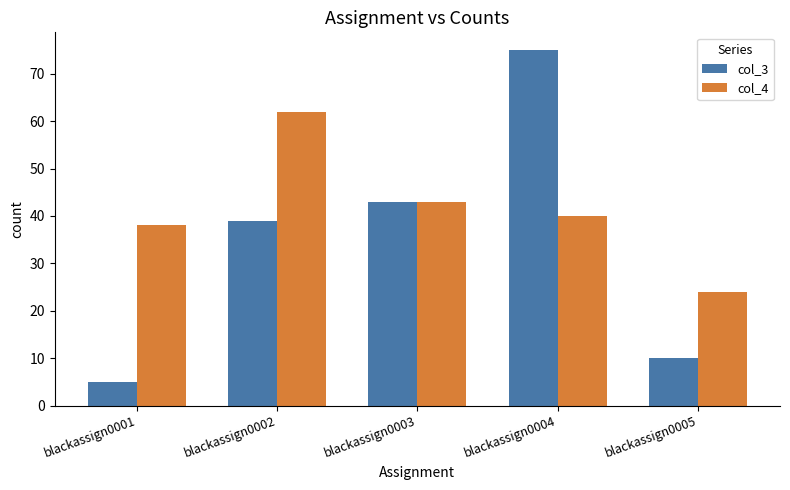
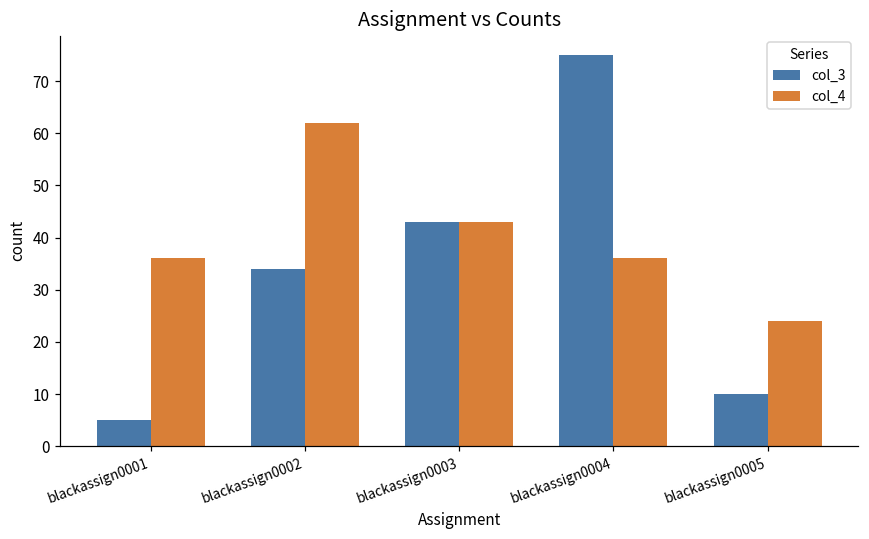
  {
    "col_3": {
      "blackassign0001": 5,
-     "blackassign0002": 39,
+     "blackassign0002": 34,
      "blackassign0003": 43,
      "blackassign0004": 75,
      "blackassign0005": 10
    },
    "col_4": {
-     "blackassign0001": 38,
+     "blackassign0001": 36,
      "blackassign0002": 62,
      "blackassign0003": 43,
-     "blackassign0004": 40,
+     "blackassign0004": 36,
      "blackassign0005": 24
    }
  }
